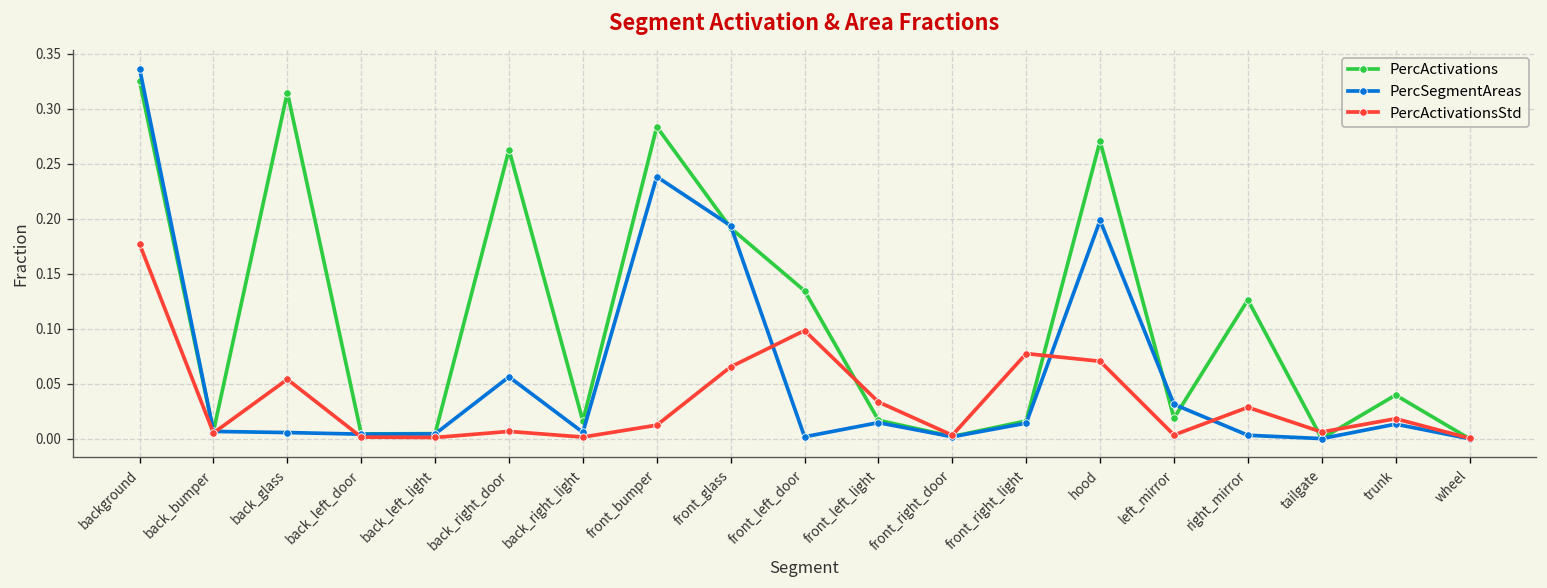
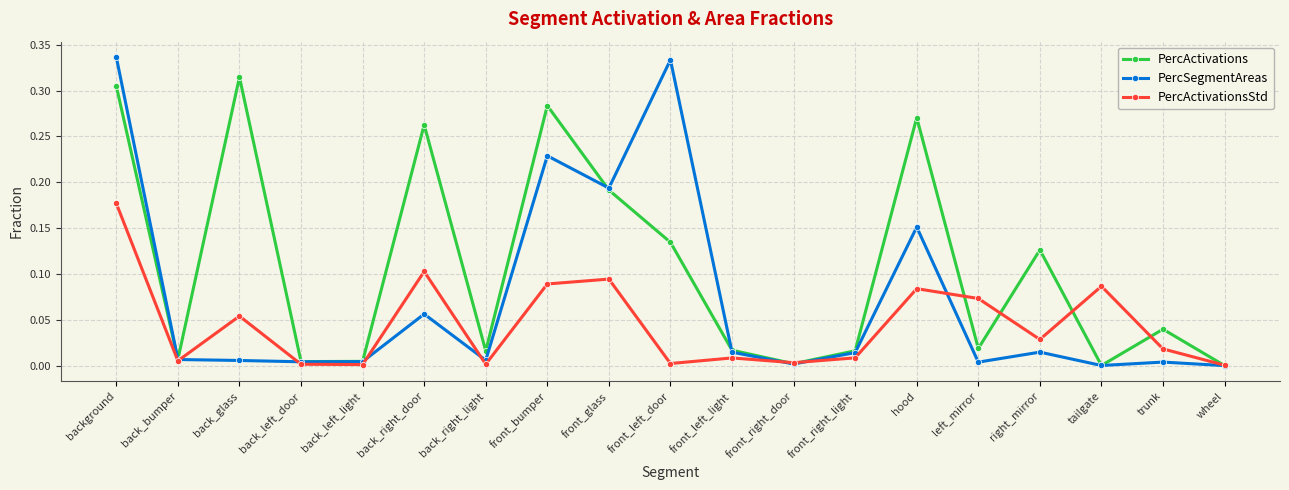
  {
    "PercActivations": {
-     "background": 0.33,
+     "background": 0.30,
      "back_glass": 0.31,
      "back_right_door": 0.26,
      "back_right_light": 0.02,
      "front_bumper": 0.28,
      "front_left_door": 0.13,
      "hood": 0.27,
      "left_mirror": 0.02,
      "right_mirror": 0.13,
      "trunk": 0.04
    },
    "PercSegmentAreas": {
      "background": 0.34,
      "back_glass": 0.01,
      "back_right_door": 0.06,
      "back_right_light": 0.01,
-     "front_bumper": 0.24,
-     "front_left_door": 0.00,
-     "hood": 0.20,
-     "left_mirror": 0.03,
-     "right_mirror": 0.00,
-     "trunk": 0.01
+     "front_bumper": 0.23,
+     "front_left_door": 0.33,
+     "hood": 0.15,
+     "left_mirror": 0.00,
+     "right_mirror": 0.01,
+     "trunk": 0.00
    },
    "PercActivationsStd": {
      "background": 0.18,
      "back_glass": 0.05,
      "back_left_light": 0.00,
-     "back_right_door": 0.01,
+     "back_right_door": 0.10,
      "back_right_light": 0.00,
-     "front_bumper": 0.01,
-     "front_glass": 0.07,
-     "front_left_door": 0.10,
-     "front_left_light": 0.03,
-     "front_right_light": 0.08,
-     "hood": 0.07,
-     "left_mirror": 0.00,
+     "front_bumper": 0.09,
+     "front_glass": 0.09,
+     "front_left_door": 0.00,
+     "front_left_light": 0.01,
+     "front_right_light": 0.01,
+     "hood": 0.08,
+     "left_mirror": 0.07,
      "right_mirror": 0.03,
-     "tailgate": 0.01,
+     "tailgate": 0.09,
      "trunk": 0.02
    }
  }
